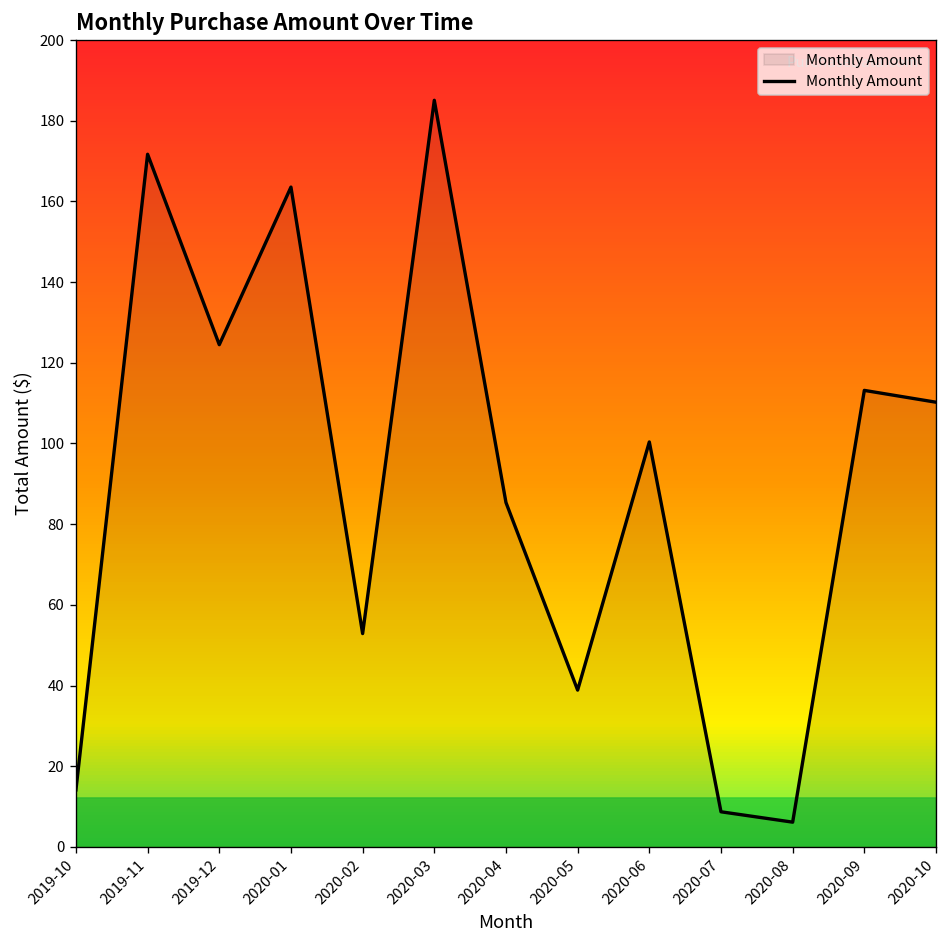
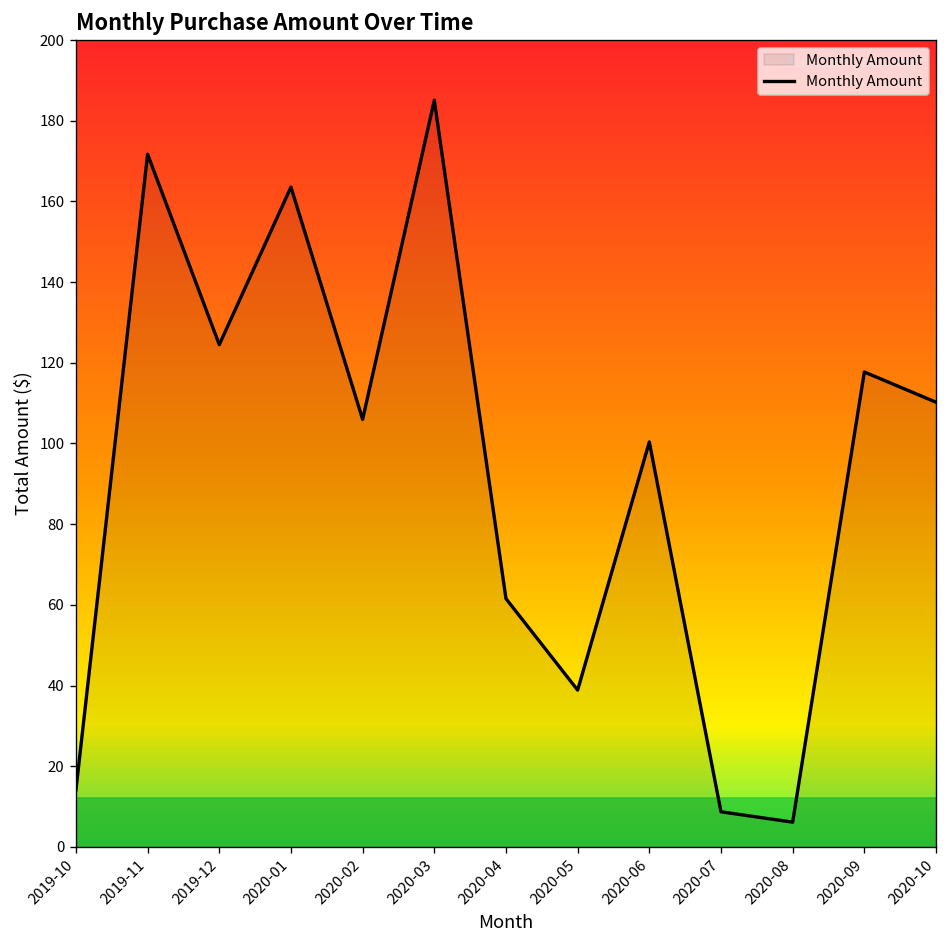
  {
    "2019-10": 14,
    "2019-11": 172,
    "2019-12": 124,
    "2020-01": 164,
-   "2020-02": 53,
+   "2020-02": 106,
    "2020-03": 185,
-   "2020-04": 85,
+   "2020-04": 62,
    "2020-05": 39,
    "2020-06": 100,
-   "2020-09": 113,
+   "2020-09": 118,
    "2020-10": 110
  }
